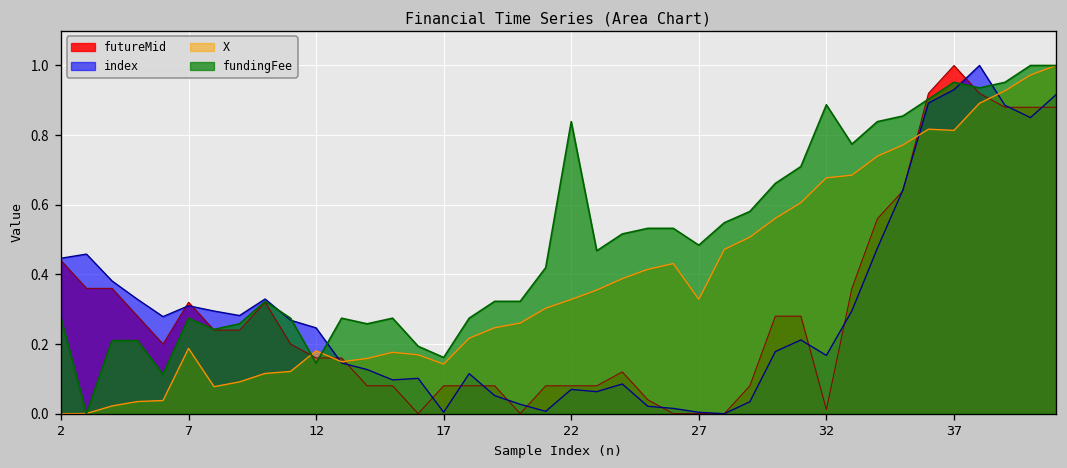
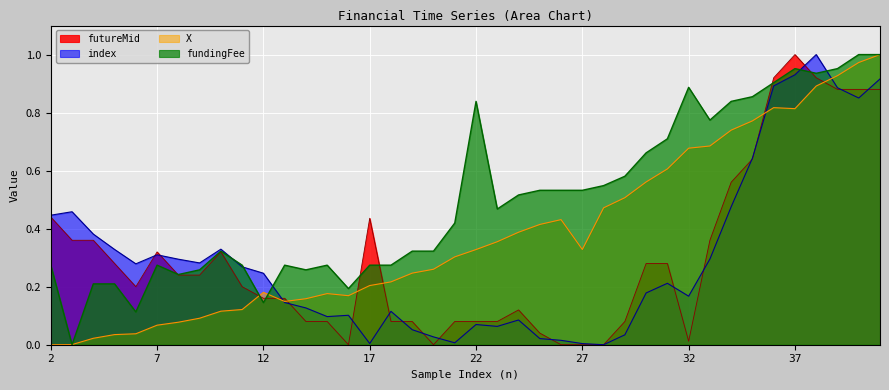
  {
    "futureMid": {
      "7": 0.32,
      "12": 0.16,
-     "17": 0.08,
+     "17": 0.44,
      "22": 0.08,
      "32": 0.01,
      "37": 1.00
    },
    "index": {
      "7": 0.31,
      "12": 0.25,
      "17": 0.00,
      "22": 0.07,
      "32": 0.17,
      "37": 0.93
    },
    "X": {
      "2": 0.00,
-     "7": 0.19,
+     "7": 0.07,
      "12": 0.18,
-     "17": 0.14,
+     "17": 0.20,
      "22": 0.33,
      "27": 0.33,
      "32": 0.68,
      "37": 0.81
    },
    "fundingFee": {
      "2": 0.27,
      "7": 0.27,
      "12": 0.15,
-     "17": 0.16,
+     "17": 0.27,
      "22": 0.84,
-     "27": 0.48,
+     "27": 0.53,
      "32": 0.89,
      "37": 0.95
    }
  }
